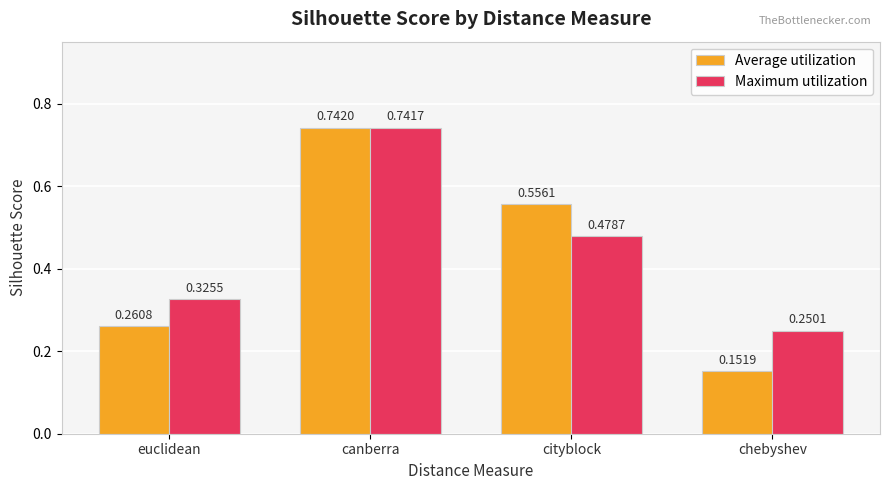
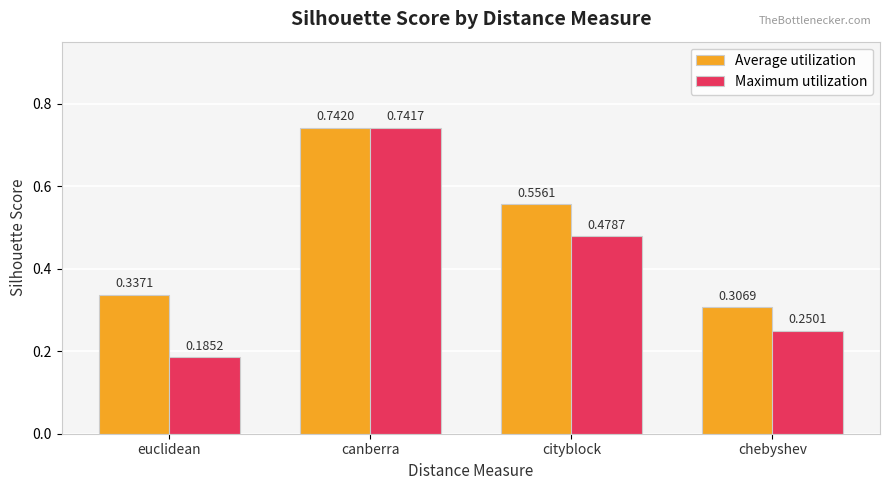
  {
    "Average utilization": {
-     "euclidean": 0.2608,
+     "euclidean": 0.3371,
      "canberra": 0.7420,
      "cityblock": 0.5561,
-     "chebyshev": 0.1519
+     "chebyshev": 0.3069
    },
    "Maximum utilization": {
-     "euclidean": 0.3255,
+     "euclidean": 0.1852,
      "canberra": 0.7417,
      "cityblock": 0.4787,
      "chebyshev": 0.2501
    }
  }
